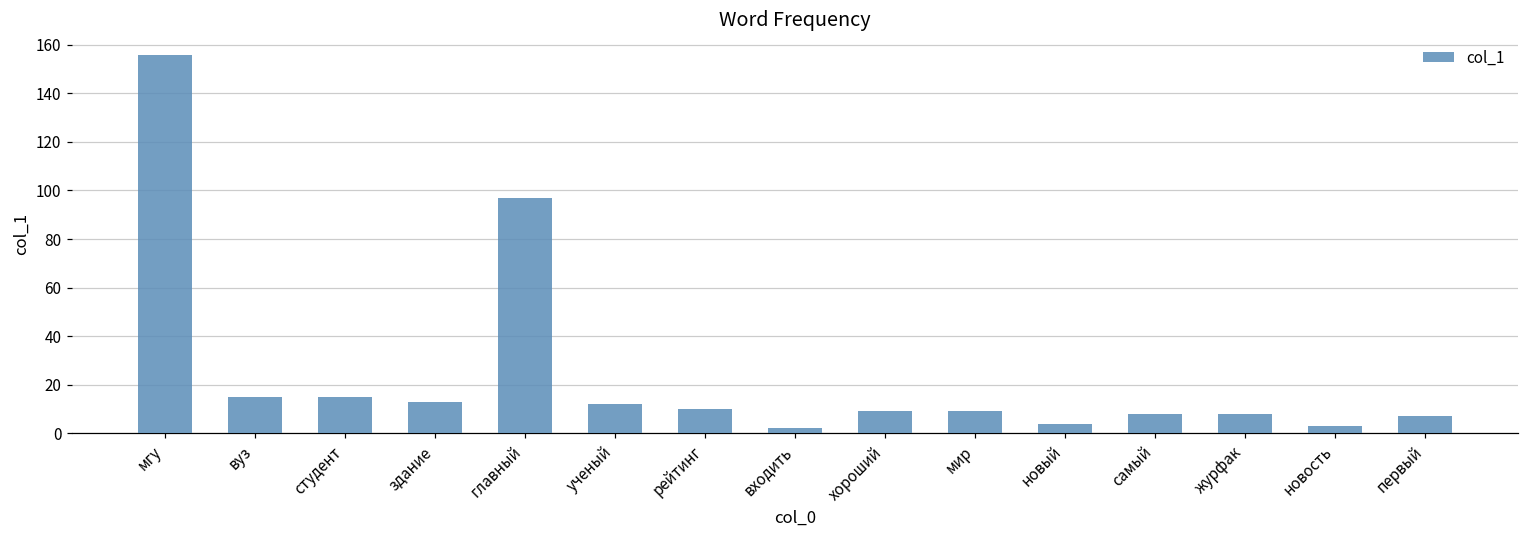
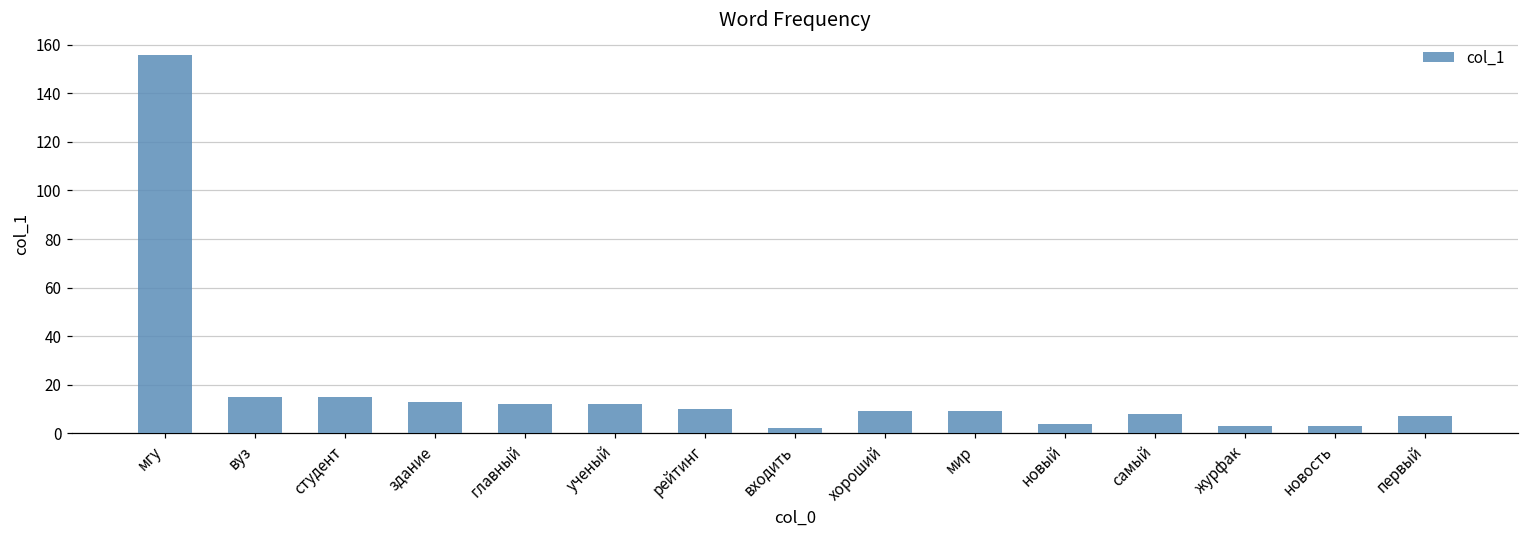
  {
    "мгу": 156,
    "вуз": 15,
    "студент": 15,
    "здание": 13,
-   "главный": 97,
+   "главный": 12,
    "ученый": 12,
    "рейтинг": 10,
    "входить": 2,
    "хороший": 9,
    "мир": 9,
    "новый": 4,
    "самый": 8,
-   "журфак": 8,
+   "журфак": 3,
    "новость": 3,
    "первый": 7
  }
